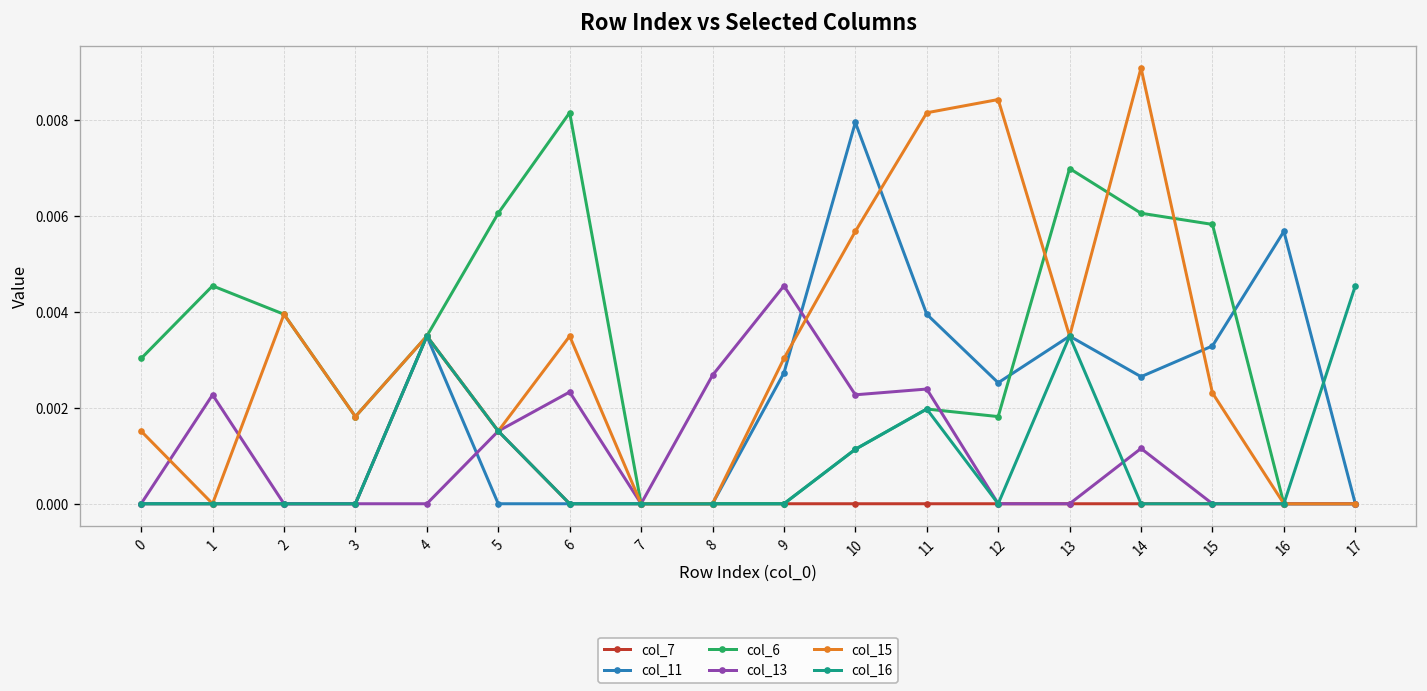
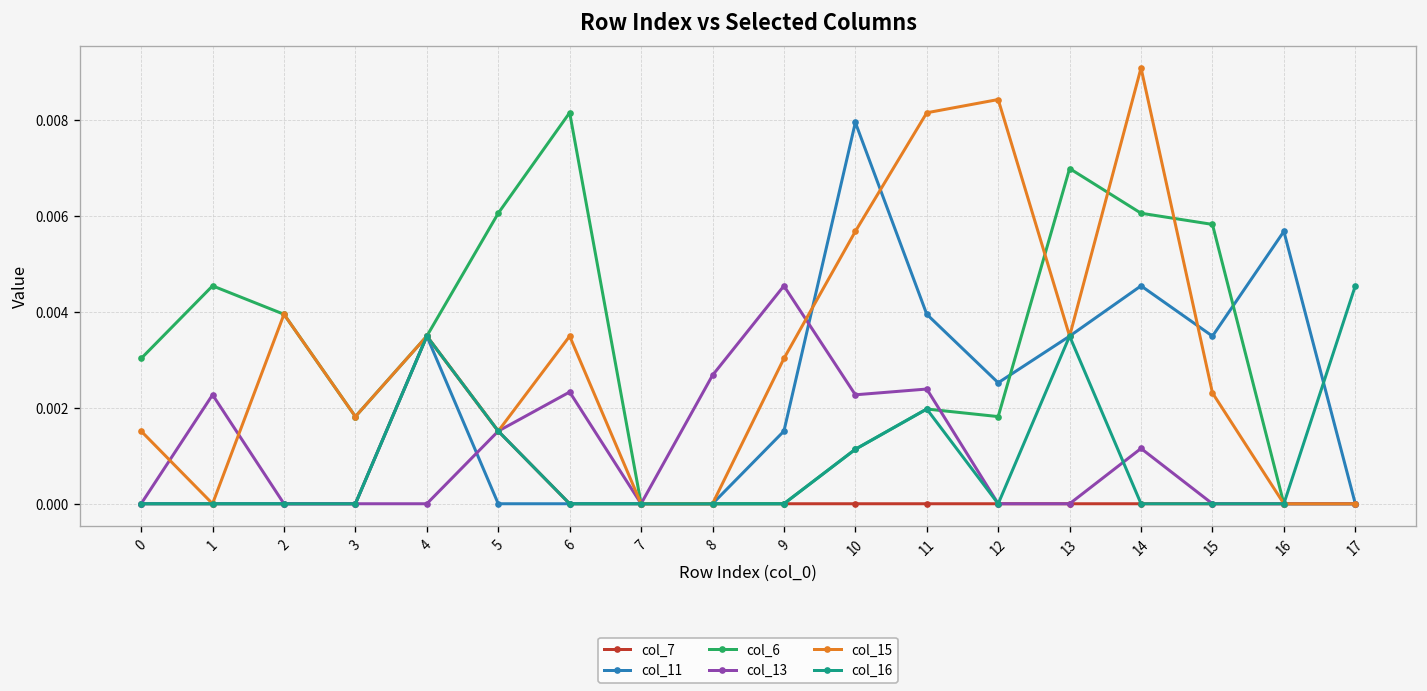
  {
    "col_7": {
      "10": 0.0000,
      "11": 0.0000
    },
    "col_11": {
      "5": 0.0000,
-     "9": 0.0027,
+     "9": 0.0015,
      "10": 0.0080,
      "11": 0.0040,
      "12": 0.0025,
-     "14": 0.0027,
-     "15": 0.0033,
+     "14": 0.0045,
+     "15": 0.0035,
      "16": 0.0057
    },
    "col_13": {
      "1": 0.0023,
      "4": 0.0000,
      "6": 0.0023,
      "8": 0.0027,
      "9": 0.0045,
      "10": 0.0023,
      "11": 0.0024,
      "14": 0.0012
    },
    "col_15": {
      "0": 0.0015,
      "6": 0.0035,
      "9": 0.0030,
      "10": 0.0057,
      "11": 0.0082,
      "12": 0.0084,
      "14": 0.0091,
      "15": 0.0023
    }
  }
